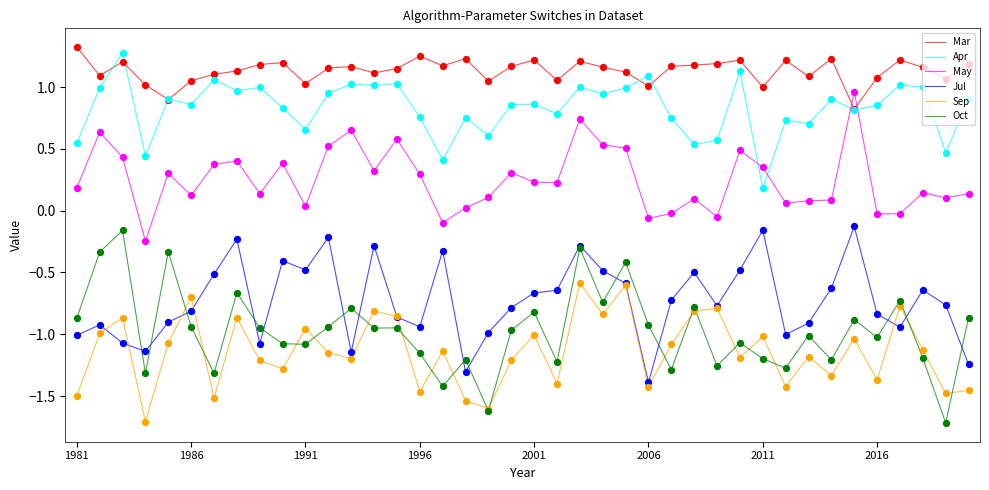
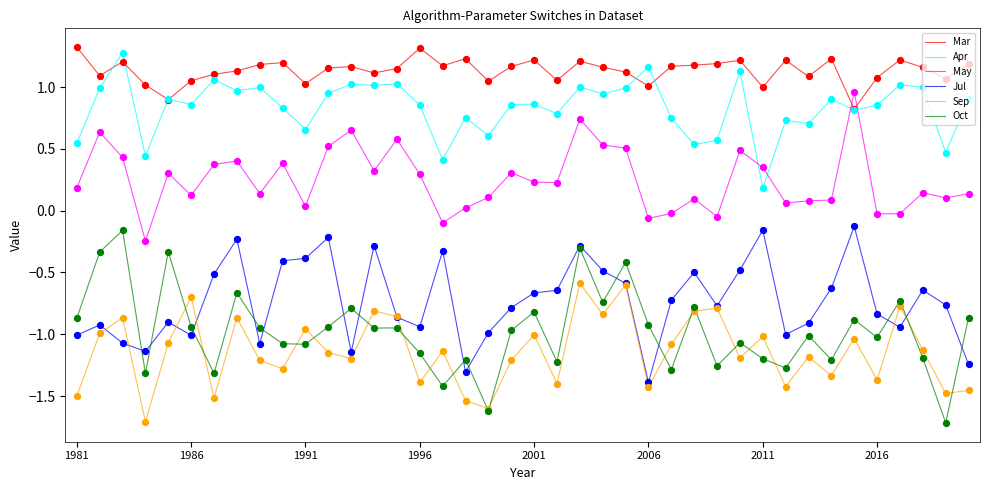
  {
    "Mar": {
      "1981": 1.32,
      "1986": 1.05,
      "1991": 1.03,
-     "1996": 1.25,
+     "1996": 1.31,
      "2001": 1.22,
      "2006": 1.01,
      "2011": 1.00,
      "2016": 1.08
    },
    "Apr": {
      "1981": 0.55,
      "1986": 0.86,
      "1991": 0.66,
-     "1996": 0.75,
+     "1996": 0.85,
      "2001": 0.86,
-     "2006": 1.09,
+     "2006": 1.16,
      "2011": 0.18,
      "2016": 0.85
    },
    "May": {
      "1981": 0.19,
      "1986": 0.12,
      "1991": 0.04,
      "1996": 0.29,
      "2001": 0.23,
      "2006": -0.06,
      "2011": 0.35,
      "2016": -0.03
    },
    "Jul": {
      "1981": -1.01,
-     "1986": -0.81,
-     "1991": -0.48,
+     "1986": -1.01,
+     "1991": -0.39,
      "1996": -0.94,
      "2001": -0.67,
      "2006": -1.39,
      "2011": -0.16,
      "2016": -0.84
    },
    "Sep": {
      "1981": -1.50,
      "1986": -0.70,
      "1991": -0.96,
-     "1996": -1.46,
+     "1996": -1.39,
      "2001": -1.01,
      "2006": -1.43,
      "2011": -1.02,
      "2016": -1.37
    },
    "Oct": {
      "1981": -0.87,
      "1986": -0.94,
      "1991": -1.08,
      "1996": -1.15,
      "2001": -0.82,
      "2006": -0.92,
      "2011": -1.20,
      "2016": -1.03
    }
  }
